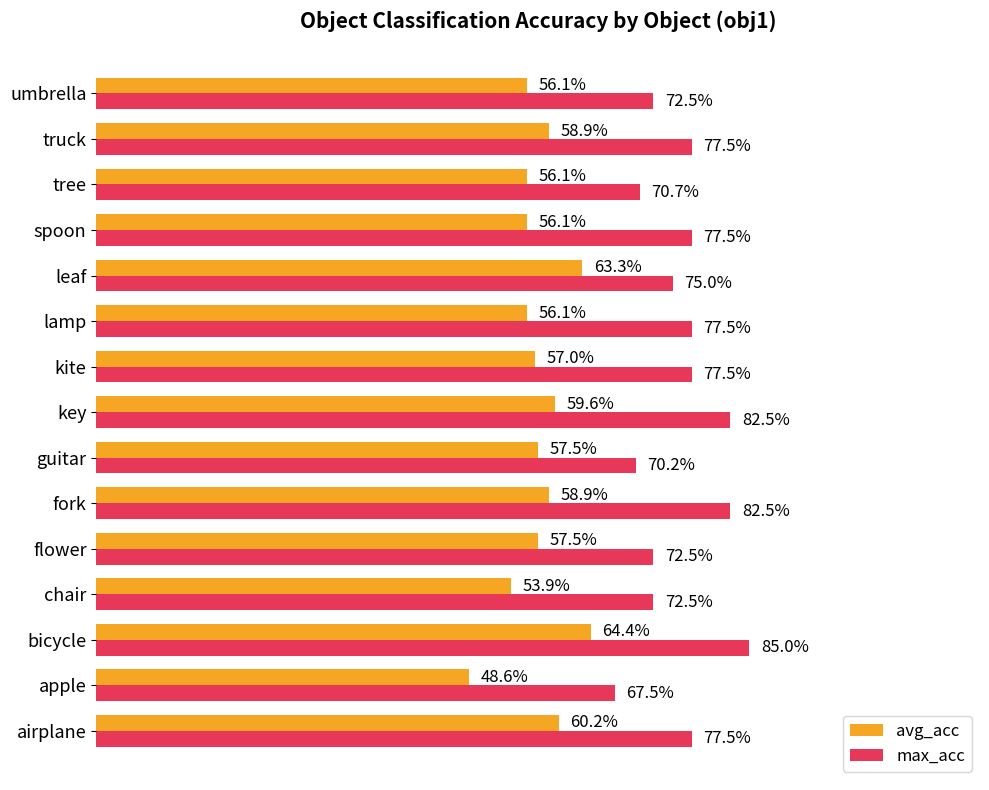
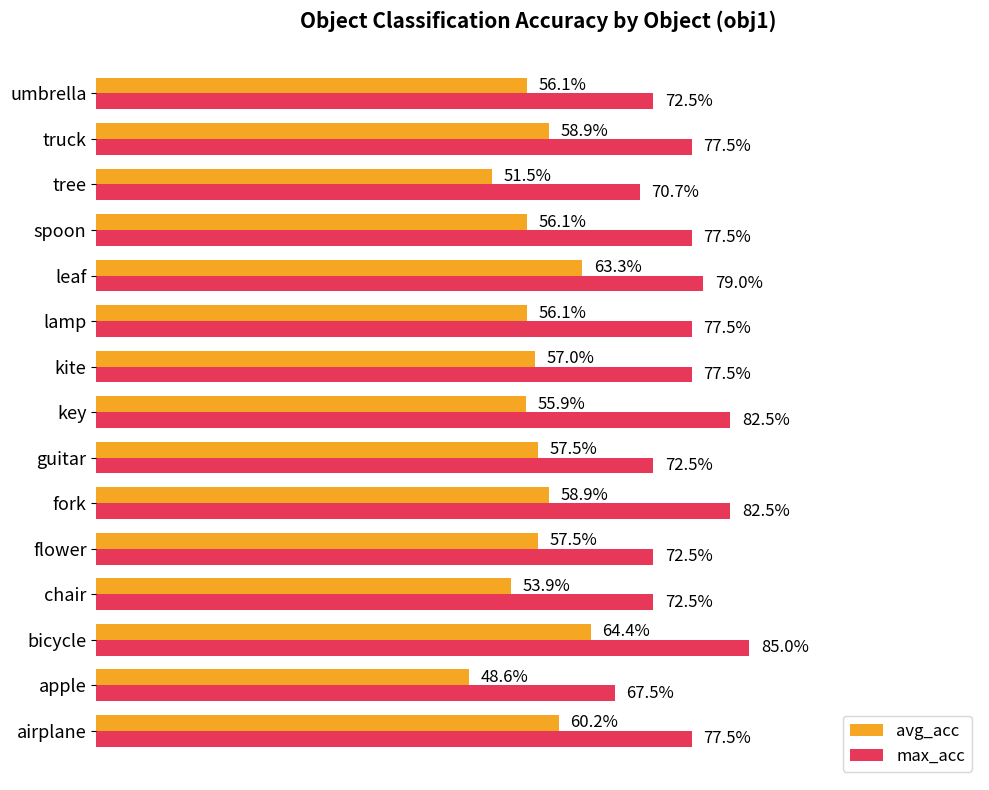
  {
    "avg_acc": {
      "umbrella": "56.1%",
      "truck": "58.9%",
-     "tree": "56.1%",
+     "tree": "51.5%",
      "spoon": "56.1%",
      "leaf": "63.3%",
      "lamp": "56.1%",
      "kite": "57.0%",
-     "key": "59.6%",
+     "key": "55.9%",
      "guitar": "57.5%",
      "fork": "58.9%",
      "flower": "57.5%",
      "chair": "53.9%",
      "bicycle": "64.4%",
      "apple": "48.6%",
      "airplane": "60.2%"
    },
    "max_acc": {
      "umbrella": "72.5%",
      "truck": "77.5%",
      "tree": "70.7%",
      "spoon": "77.5%",
-     "leaf": "75.0%",
+     "leaf": "79.0%",
      "lamp": "77.5%",
      "kite": "77.5%",
      "key": "82.5%",
-     "guitar": "70.2%",
+     "guitar": "72.5%",
      "fork": "82.5%",
      "flower": "72.5%",
      "chair": "72.5%",
      "bicycle": "85.0%",
      "apple": "67.5%",
      "airplane": "77.5%"
    }
  }
